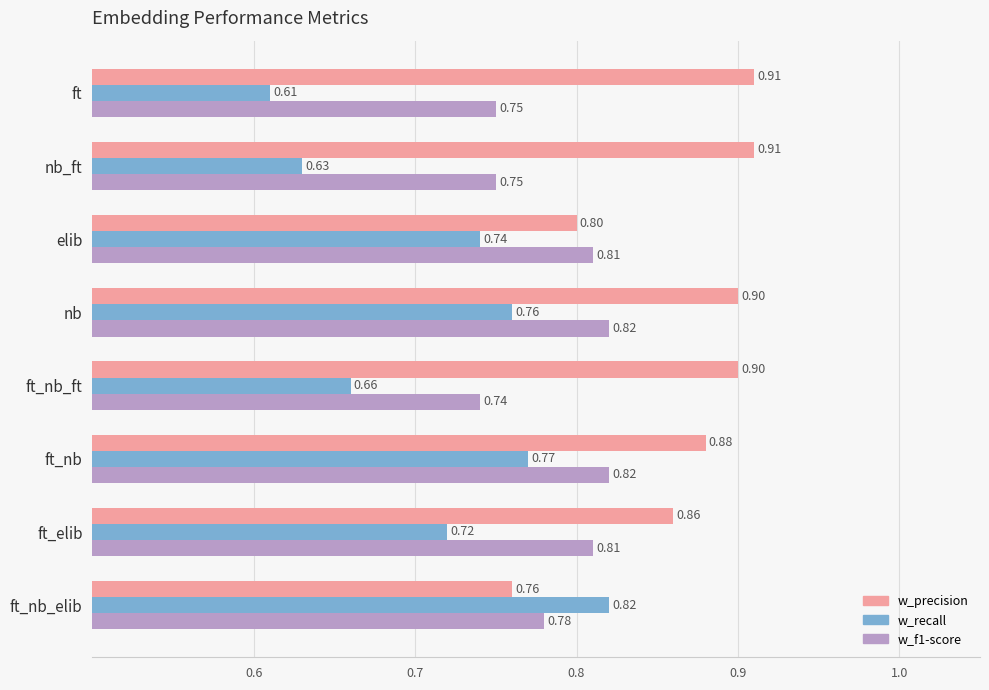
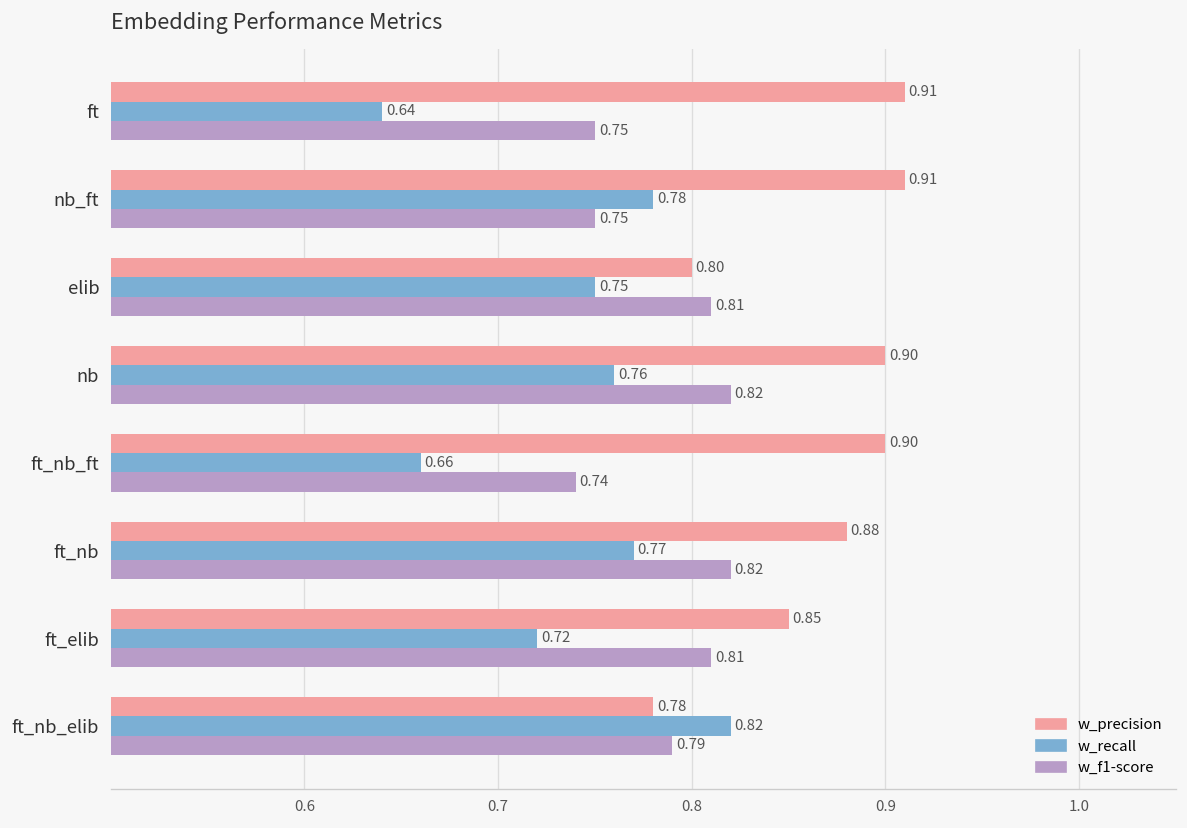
  {
    "w_precision": {
      "ft": 0.91,
      "nb_ft": 0.91,
      "elib": 0.80,
      "nb": 0.90,
      "ft_nb_ft": 0.90,
      "ft_nb": 0.88,
-     "ft_elib": 0.86,
-     "ft_nb_elib": 0.76
+     "ft_elib": 0.85,
+     "ft_nb_elib": 0.78
    },
    "w_recall": {
-     "ft": 0.61,
-     "nb_ft": 0.63,
-     "elib": 0.74,
+     "ft": 0.64,
+     "nb_ft": 0.78,
+     "elib": 0.75,
      "nb": 0.76,
      "ft_nb_ft": 0.66,
      "ft_nb": 0.77,
      "ft_elib": 0.72,
      "ft_nb_elib": 0.82
    },
    "w_f1-score": {
      "ft": 0.75,
      "nb_ft": 0.75,
      "elib": 0.81,
      "nb": 0.82,
      "ft_nb_ft": 0.74,
      "ft_nb": 0.82,
      "ft_elib": 0.81,
-     "ft_nb_elib": 0.78
+     "ft_nb_elib": 0.79
    }
  }
